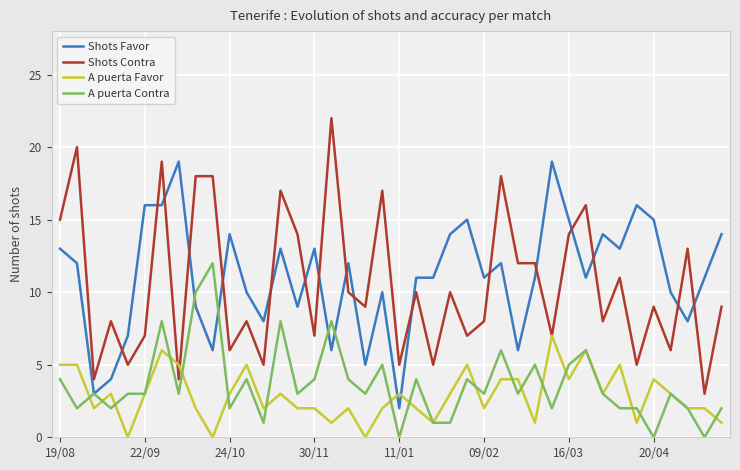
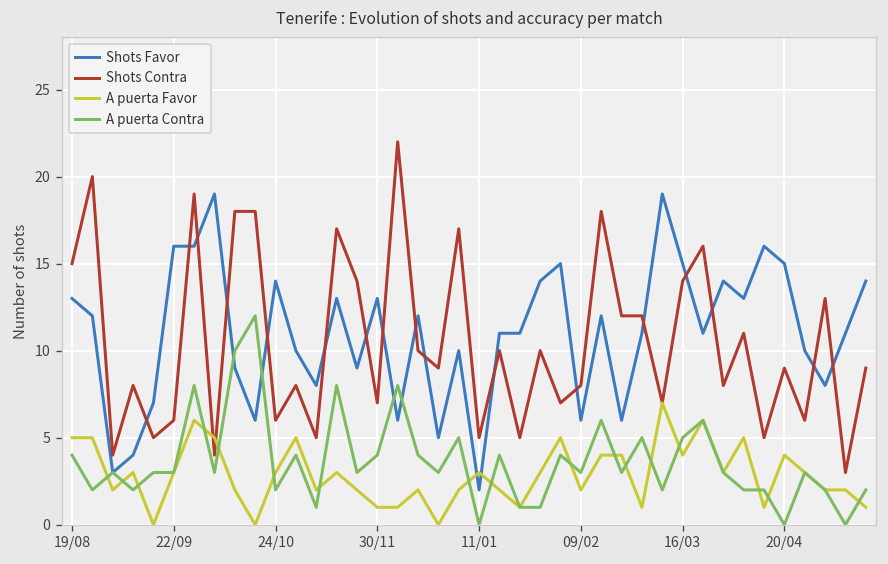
  {
    "Shots Favor": {
      "19/08": 13,
      "22/09": 16,
      "24/10": 14,
      "30/11": 13,
      "11/01": 2,
-     "09/02": 11,
+     "09/02": 6,
      "16/03": 15,
      "20/04": 15
    },
    "Shots Contra": {
      "19/08": 15,
-     "22/09": 7,
+     "22/09": 6,
      "24/10": 6,
      "30/11": 7,
      "11/01": 5,
      "09/02": 8,
      "16/03": 14,
      "20/04": 9
    },
    "A puerta Favor": {
      "19/08": 5,
      "24/10": 3,
-     "30/11": 2,
+     "30/11": 1,
      "11/01": 3,
      "09/02": 2,
      "16/03": 4,
      "20/04": 4
    },
    "A puerta Contra": {
      "19/08": 4,
      "24/10": 2,
      "30/11": 4,
      "11/01": 0,
      "09/02": 3,
      "16/03": 5,
      "20/04": 0
    }
  }
